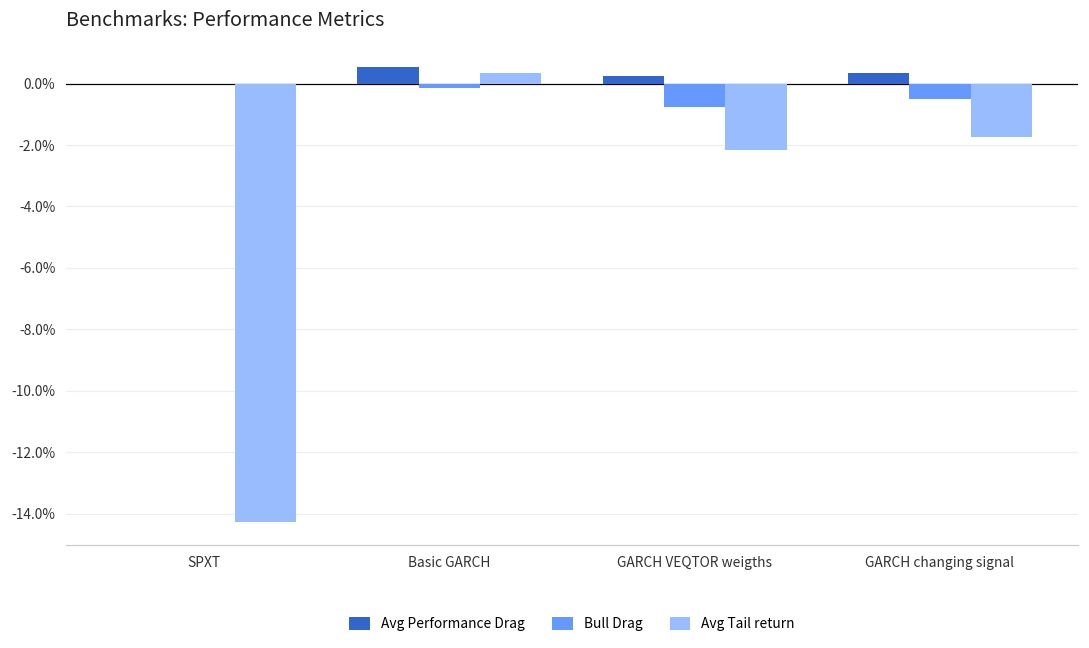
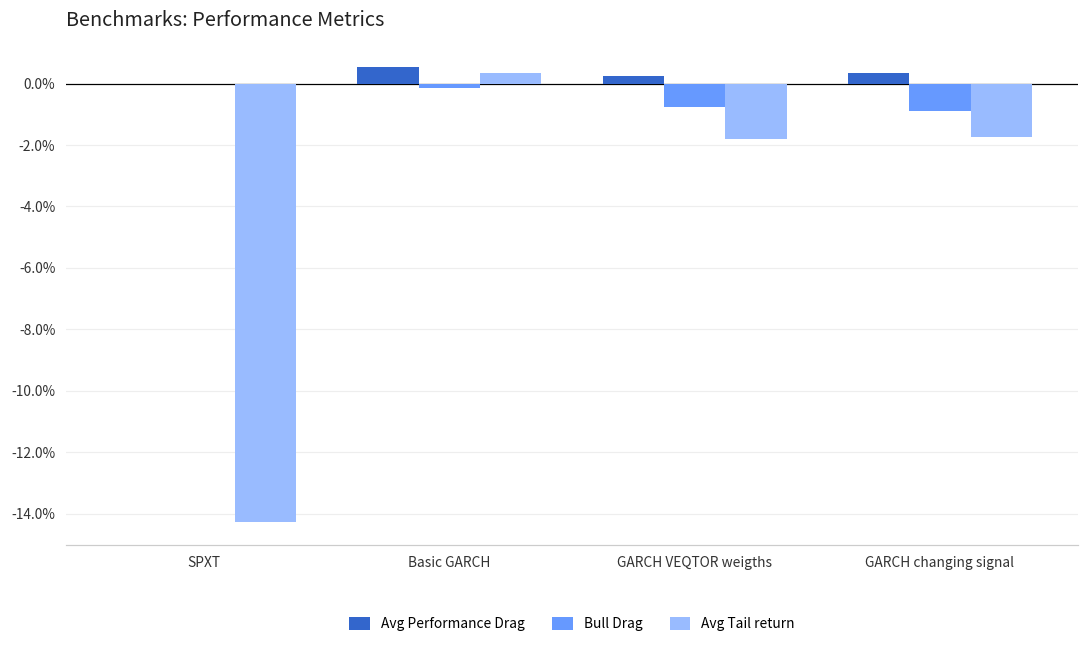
  {
    "Avg Performance Drag": {
      "SPXT": "0.0%",
      "Basic GARCH": "0.5%",
      "GARCH VEQTOR weigths": "0.2%",
      "GARCH changing signal": "0.3%"
    },
    "Bull Drag": {
      "SPXT": "0.0%",
      "Basic GARCH": "-0.1%",
      "GARCH VEQTOR weigths": "-0.8%",
-     "GARCH changing signal": "-0.5%"
+     "GARCH changing signal": "-0.9%"
    },
    "Avg Tail return": {
      "SPXT": "-14.3%",
      "Basic GARCH": "0.3%",
-     "GARCH VEQTOR weigths": "-2.2%",
+     "GARCH VEQTOR weigths": "-1.8%",
      "GARCH changing signal": "-1.7%"
    }
  }
